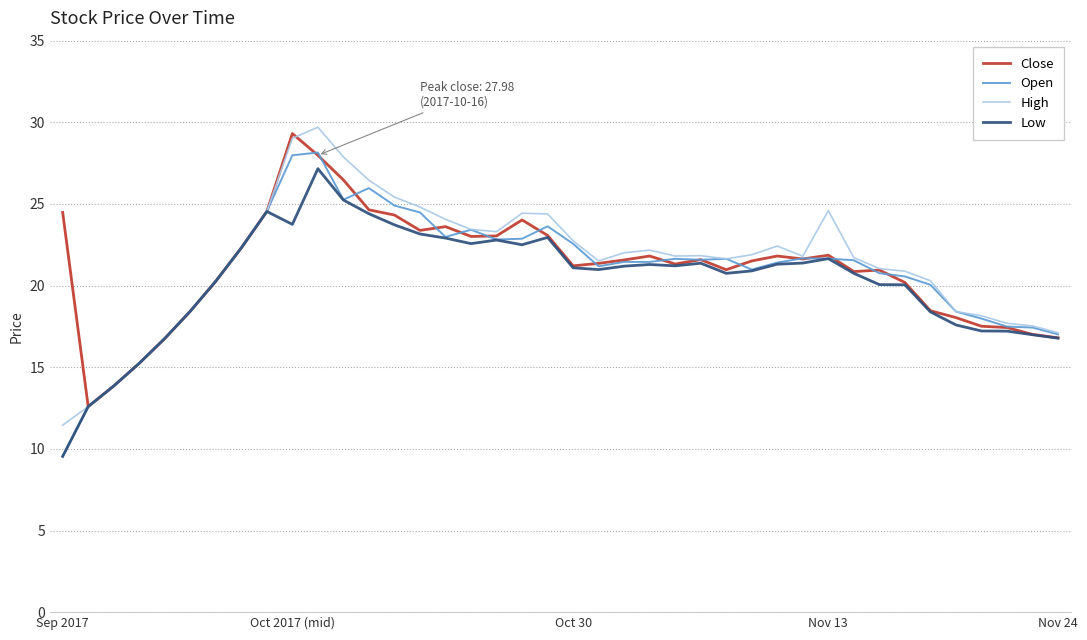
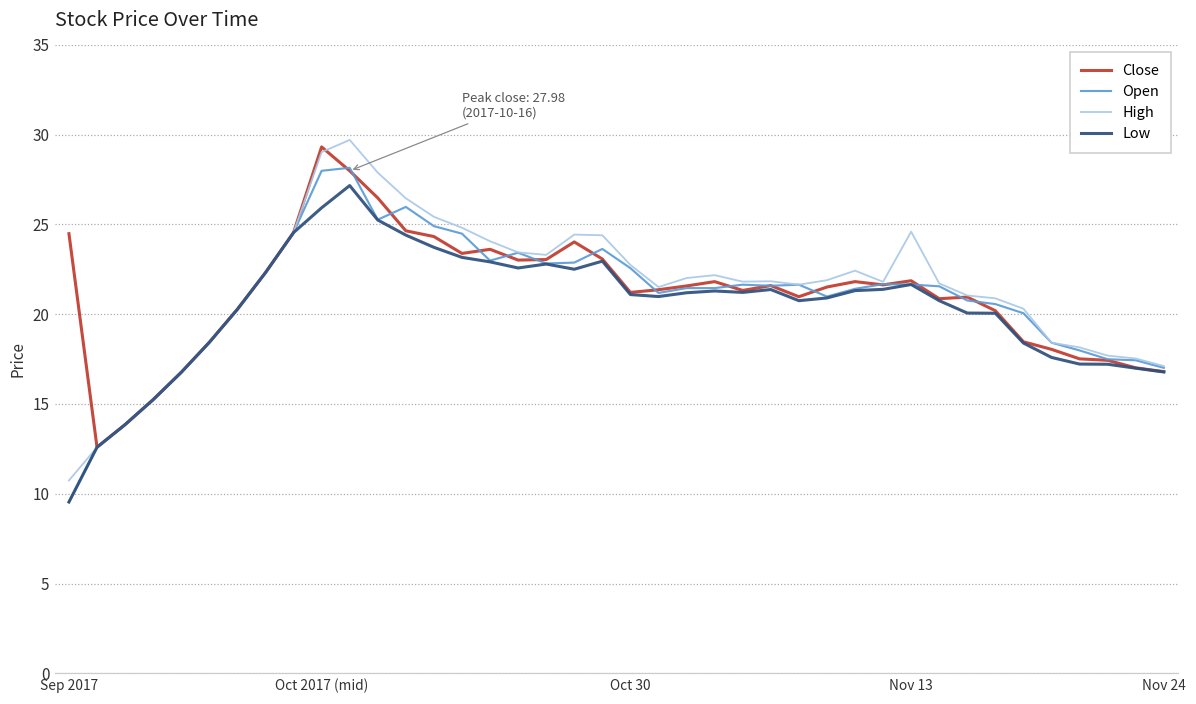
  {
    "Close": {
      "Sep 2017": 24.5,
      "Oct 2017 (mid)": 29.3,
      "Nov 13": 21.9
    },
    "Open": {
      "Oct 2017 (mid)": 28.0,
      "Oct 30": 22.6
    },
    "High": {
-     "Sep 2017": 11.5,
+     "Sep 2017": 10.7,
      "Oct 2017 (mid)": 29.0,
      "Oct 30": 22.7,
      "Nov 13": 24.6
    },
    "Low": {
-     "Oct 2017 (mid)": 23.8
+     "Oct 2017 (mid)": 25.9
    }
  }
